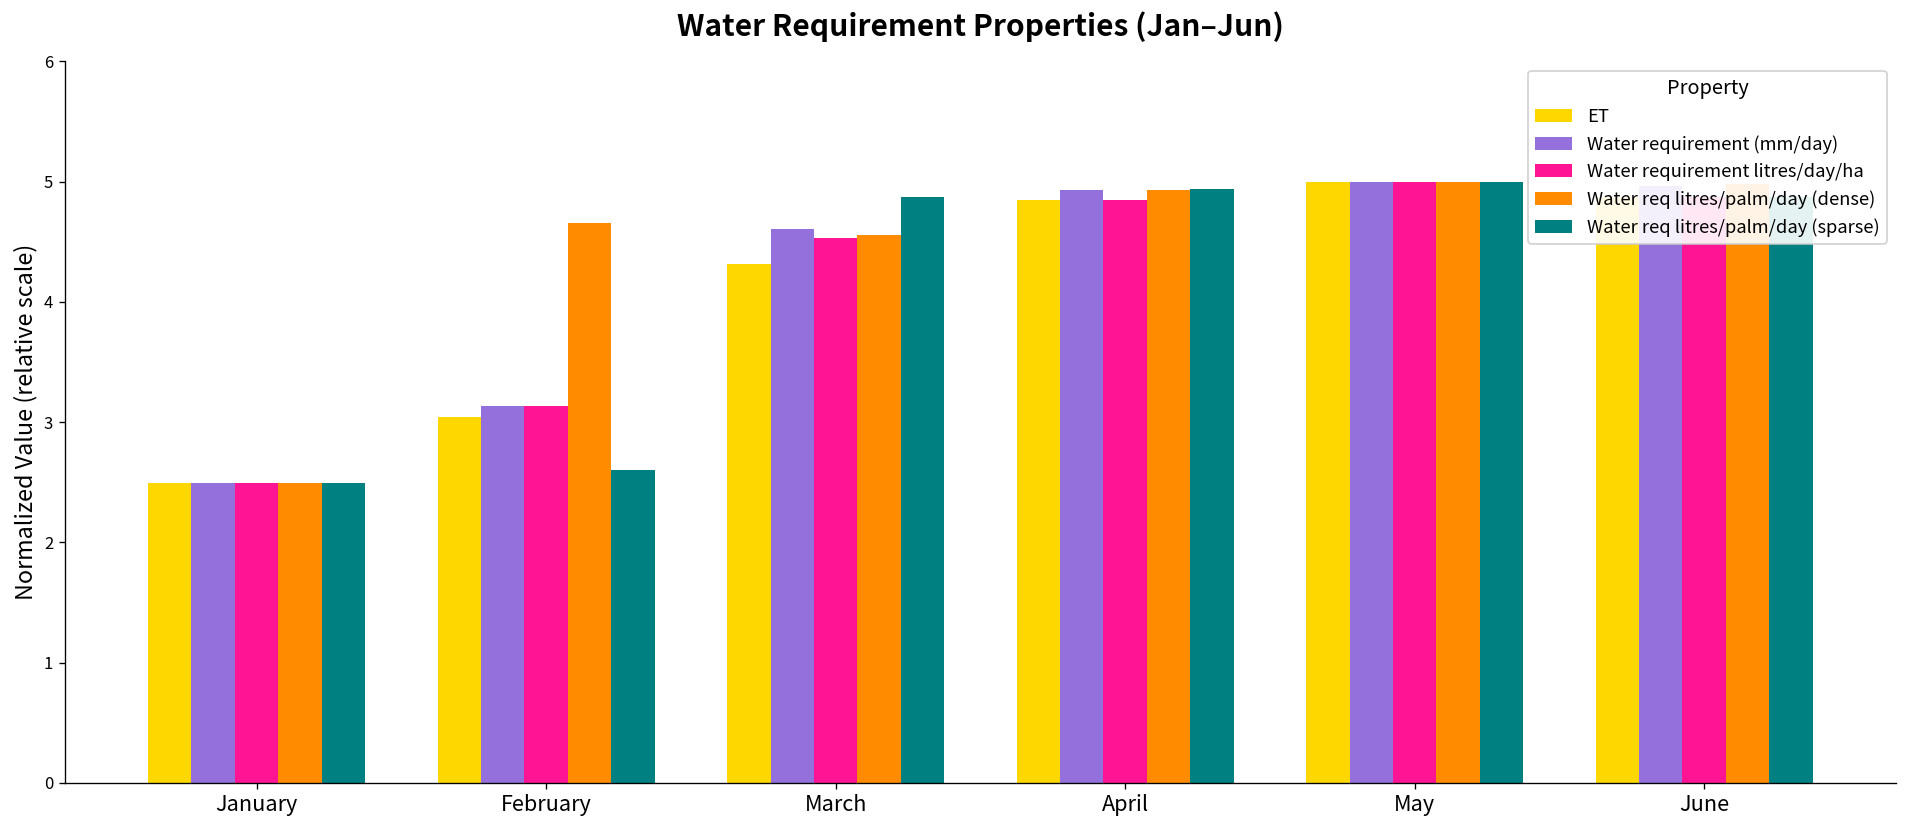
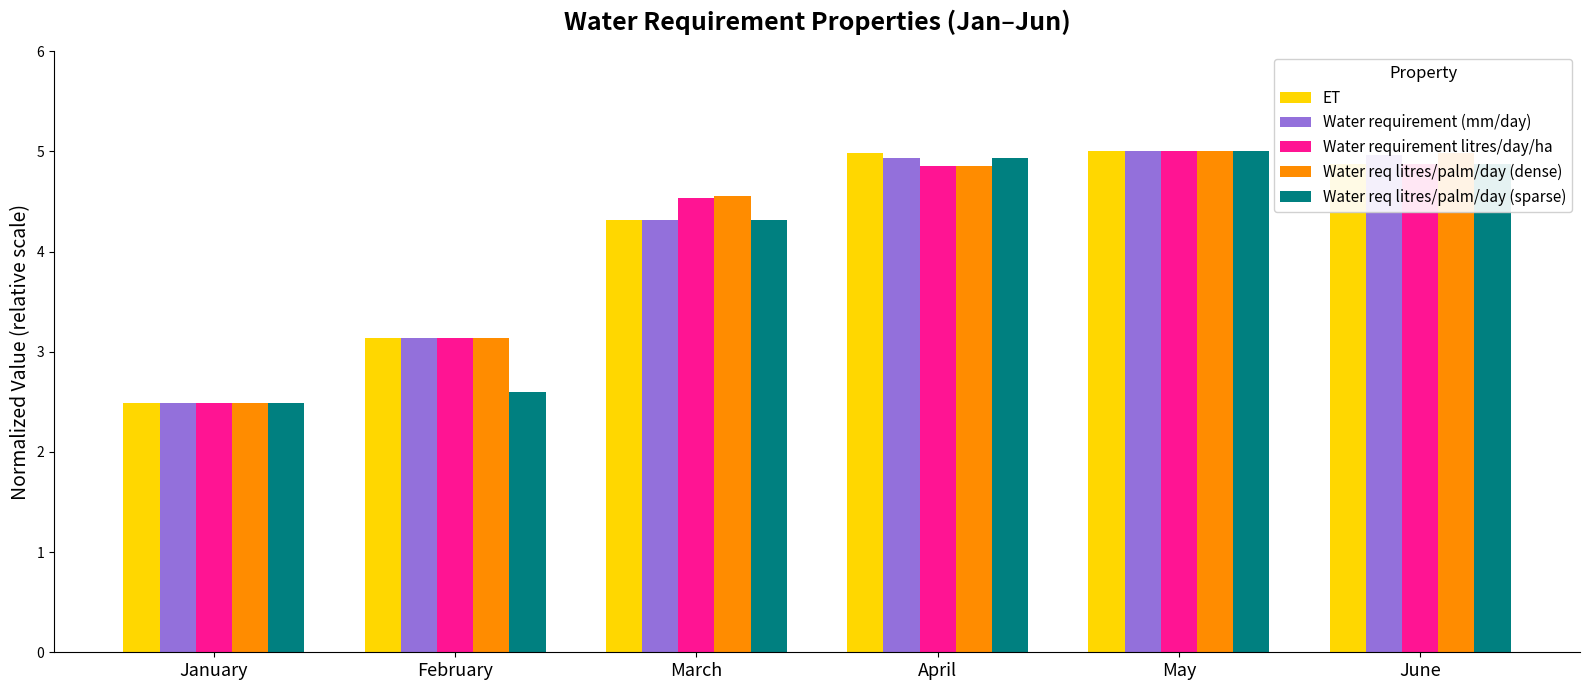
  {
    "ET": {
      "January": 2.49,
-     "February": 3.04,
+     "February": 3.14,
      "March": 4.31,
-     "April": 4.85,
+     "April": 4.98,
      "May": 5.00
    },
    "Water requirement (mm/day)": {
      "January": 2.49,
      "February": 3.14,
-     "March": 4.61,
+     "March": 4.31,
      "April": 4.93,
      "May": 5.00
    },
    "Water requirement litres/day/ha": {
      "January": 2.49,
      "February": 3.14,
      "March": 4.54,
      "April": 4.85,
      "May": 5.00
    },
    "Water req litres/palm/day (dense)": {
      "January": 2.49,
-     "February": 4.66,
+     "February": 3.14,
      "March": 4.56,
-     "April": 4.93,
+     "April": 4.85,
      "May": 5.00
    },
    "Water req litres/palm/day (sparse)": {
      "January": 2.49,
      "February": 2.60,
-     "March": 4.88,
+     "March": 4.31,
      "April": 4.94,
      "May": 5.00
    }
  }
